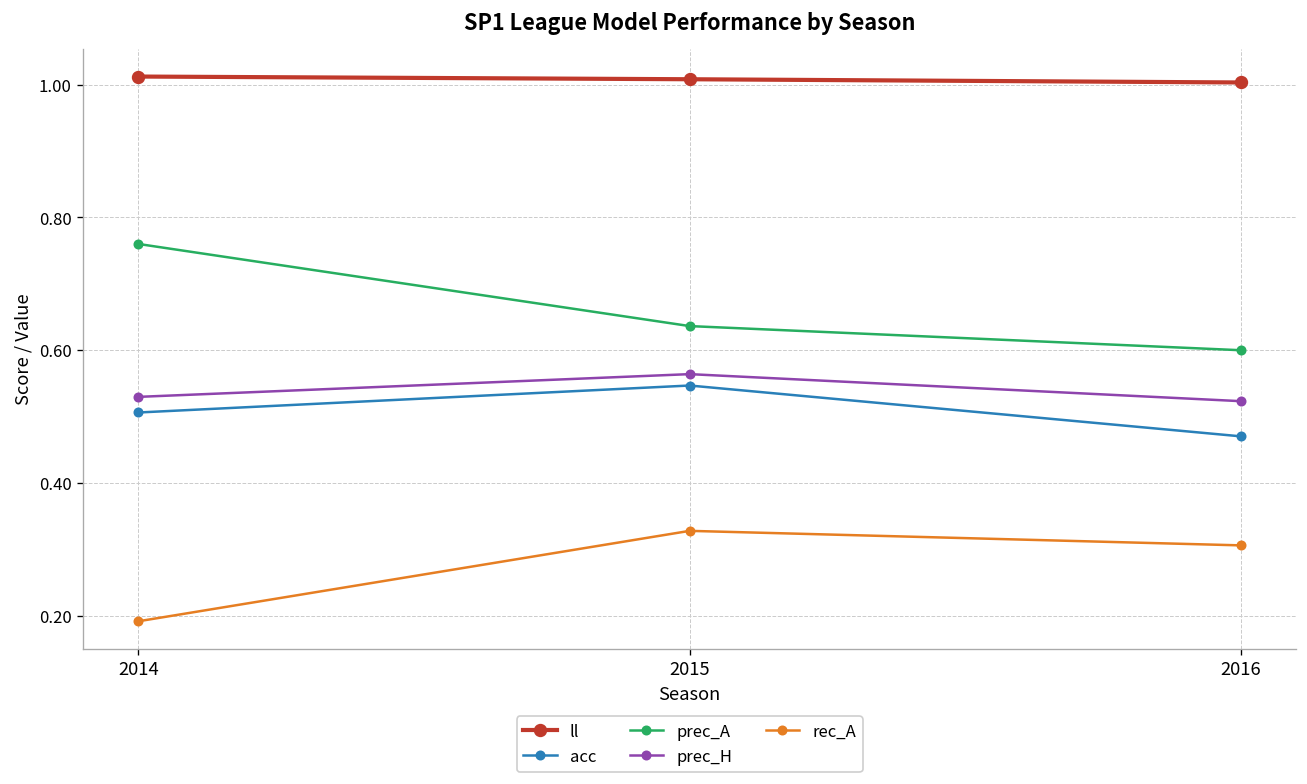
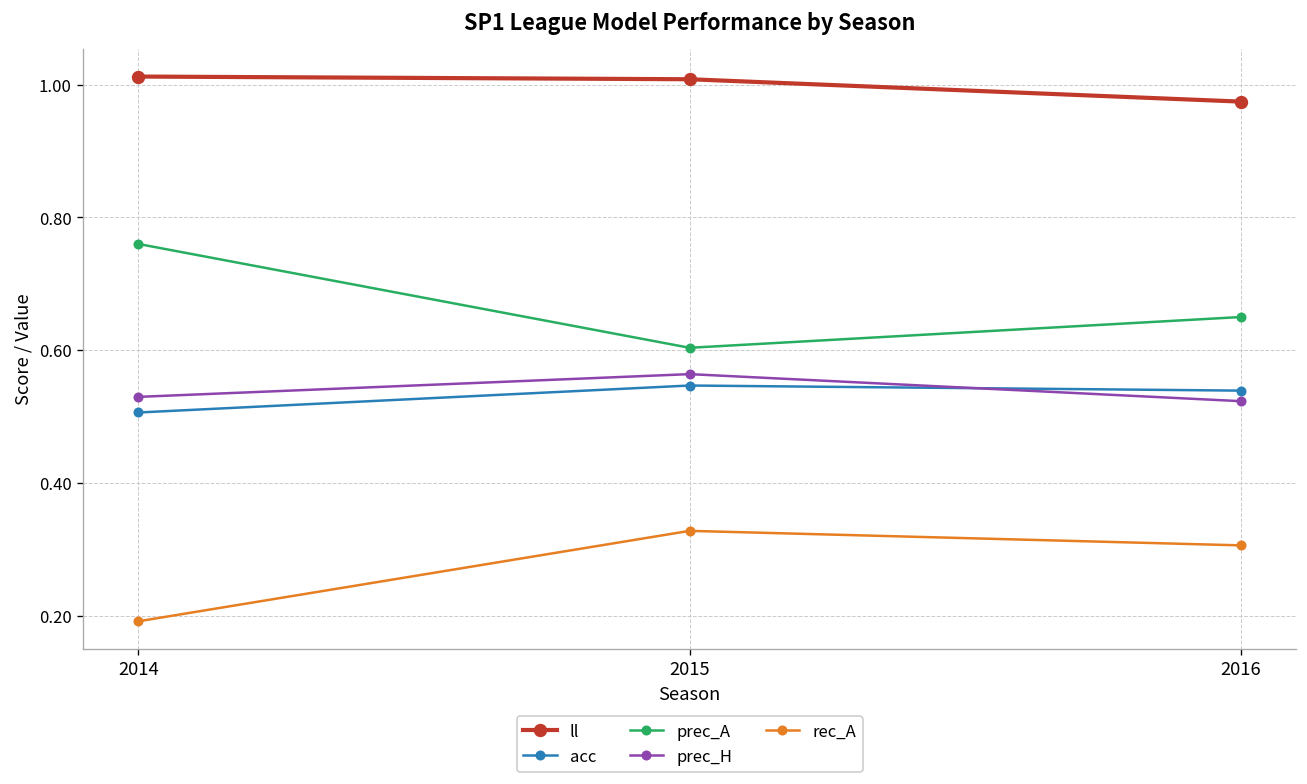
  {
    "ll": {
      "2014": 1.01,
      "2015": 1.01,
-     "2016": 1.00
+     "2016": 0.97
    },
    "acc": {
      "2014": 0.51,
      "2015": 0.55,
-     "2016": 0.47
+     "2016": 0.54
    },
    "prec_A": {
      "2014": 0.76,
-     "2015": 0.64,
-     "2016": 0.60
+     "2015": 0.60,
+     "2016": 0.65
    },
    "prec_H": {
      "2014": 0.53,
      "2015": 0.56,
      "2016": 0.52
    },
    "rec_A": {
      "2014": 0.19,
      "2015": 0.33,
      "2016": 0.31
    }
  }
